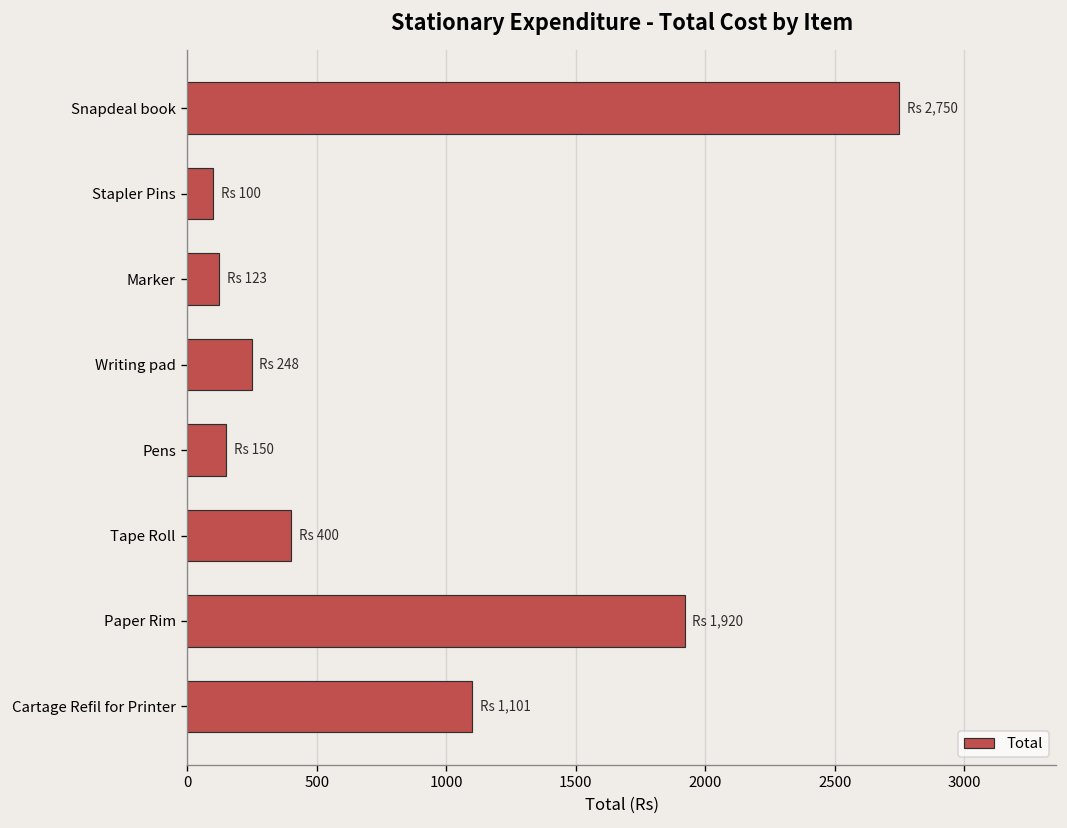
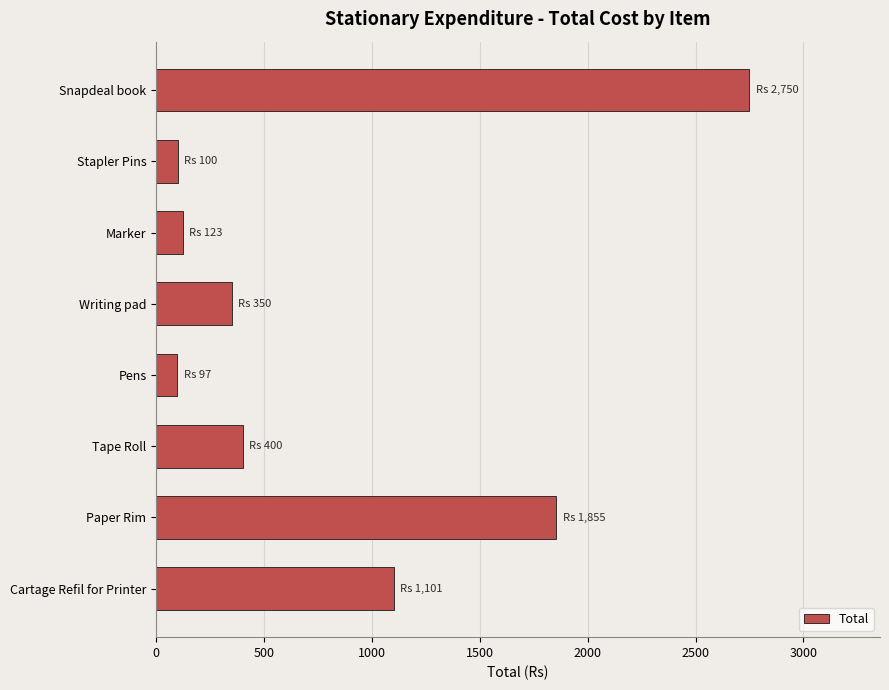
  {
    "Snapdeal book": "2,750",
    "Stapler Pins": "100",
    "Marker": "123",
-   "Writing pad": "248",
-   "Pens": "150",
+   "Writing pad": "350",
+   "Pens": "97",
    "Tape Roll": "400",
-   "Paper Rim": "1,920",
+   "Paper Rim": "1,855",
    "Cartage Refil for Printer": "1,101"
  }
